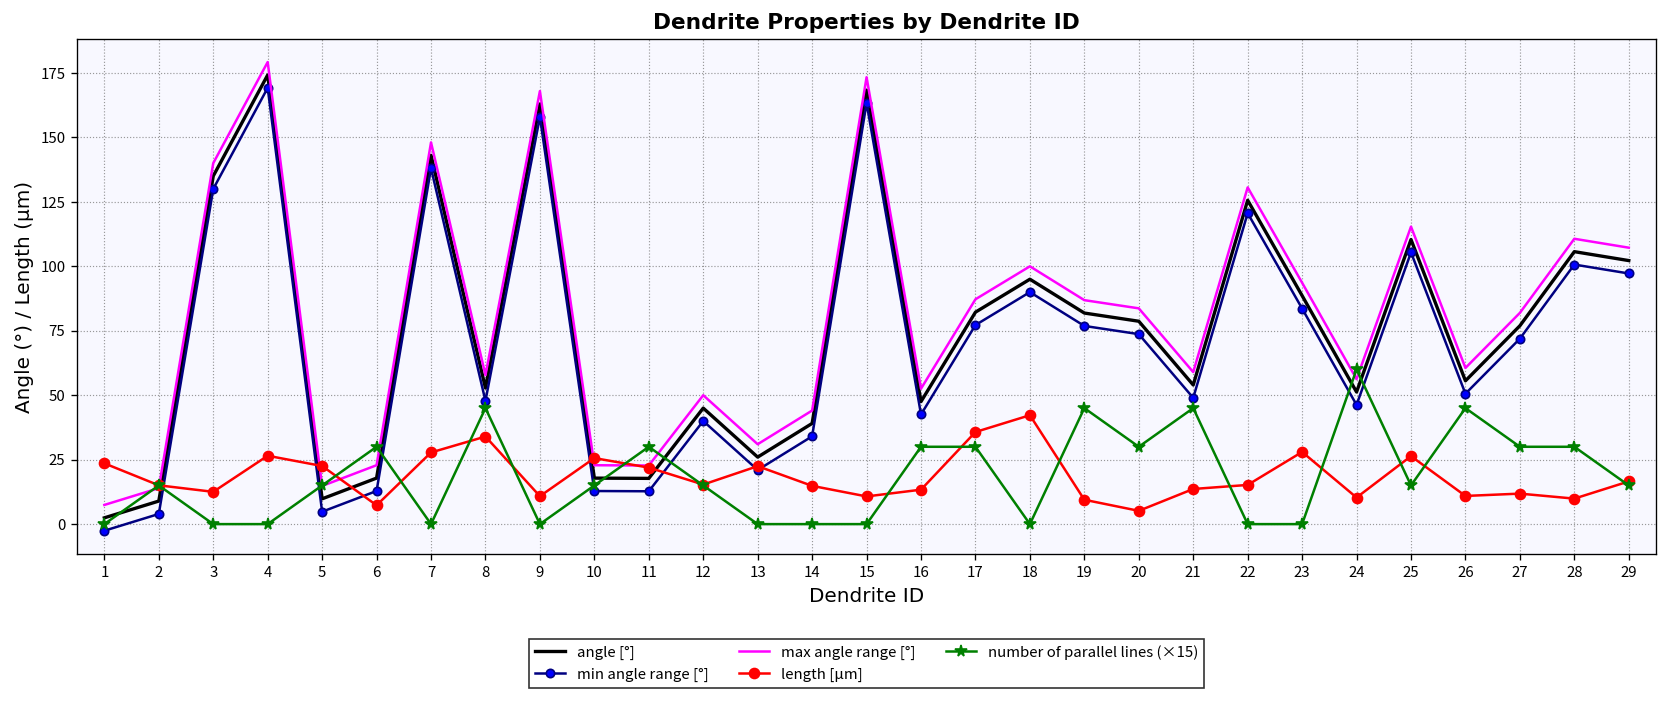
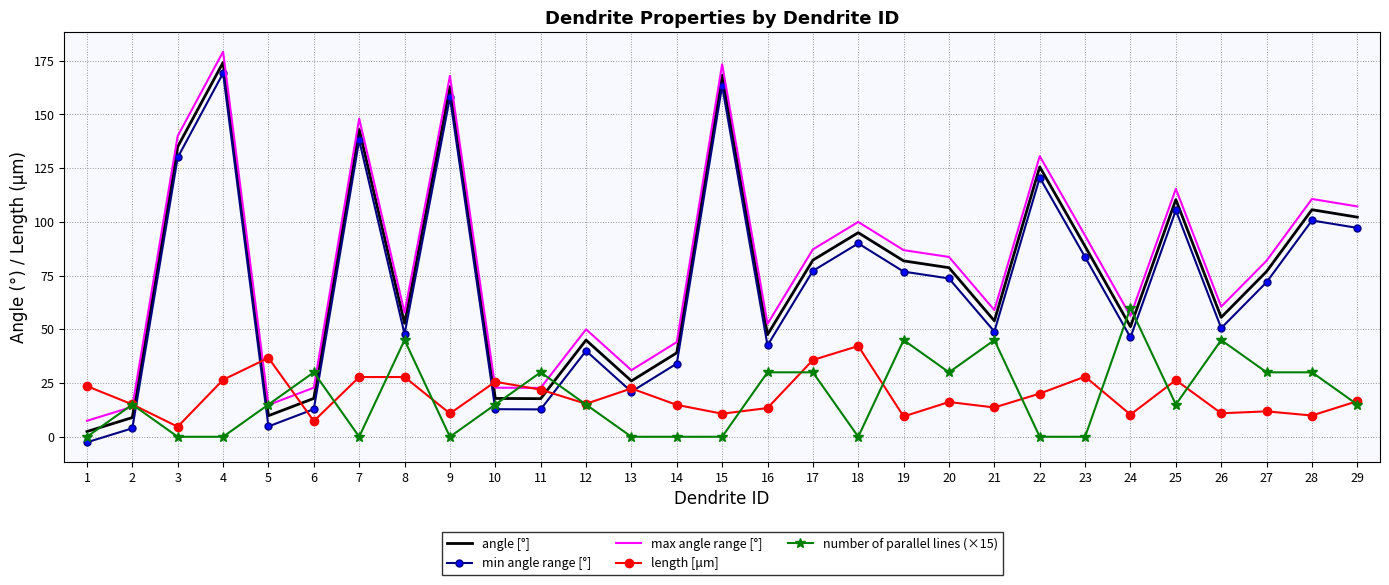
  {
    "angle [°]": {
      "1": 2,
      "2": 9,
      "3": 135,
      "4": 174,
      "5": 10,
      "6": 18,
      "7": 143,
      "8": 53,
      "9": 163,
      "10": 18,
      "11": 18,
      "12": 45,
      "13": 26,
      "14": 39,
      "15": 168,
      "16": 48,
      "17": 82,
      "18": 95,
      "19": 82,
      "20": 79,
      "21": 54,
      "22": 126,
      "23": 89,
      "24": 51,
      "25": 110,
      "26": 56,
      "27": 77,
      "28": 106,
      "29": 102
    },
    "min angle range [°]": {
      "1": -3,
      "2": 4,
      "3": 130,
      "4": 169,
      "5": 5,
      "6": 13,
      "7": 138,
      "8": 48,
      "9": 158,
      "10": 13,
      "11": 13,
      "12": 40,
      "13": 21,
      "14": 34,
      "15": 163,
      "16": 43,
      "17": 77,
      "18": 90,
      "19": 77,
      "20": 74,
      "21": 49,
      "22": 121,
      "23": 84,
      "24": 46,
      "25": 105,
      "26": 51,
      "27": 72,
      "28": 101,
      "29": 97
    },
    "max angle range [°]": {
      "1": 7,
      "3": 140,
      "4": 179,
      "6": 23,
      "7": 148,
      "8": 58,
      "9": 168,
      "10": 23,
      "12": 50,
      "13": 31,
      "14": 44,
      "15": 173,
      "16": 53,
      "17": 87,
      "18": 100,
      "19": 87,
      "20": 84,
      "21": 59,
      "22": 131,
      "23": 94,
      "24": 56,
      "25": 115,
      "26": 61,
      "27": 82,
      "28": 111,
      "29": 107
    },
    "length [μm]": {
      "1": 24,
-     "3": 13,
+     "3": 5,
      "4": 27,
-     "5": 23,
+     "5": 37,
      "6": 7,
      "7": 28,
-     "8": 34,
+     "8": 28,
      "9": 11,
      "10": 26,
      "13": 22,
      "14": 15,
      "15": 11,
      "16": 13,
      "17": 36,
      "18": 42,
      "19": 9,
-     "20": 5,
+     "20": 16,
      "21": 14,
-     "22": 15,
+     "22": 20,
      "23": 28,
      "24": 10,
      "25": 26,
      "26": 11,
      "27": 12,
      "28": 10,
      "29": 17
    },
    "number of parallel lines (×15)": {
      "1": 0,
      "3": 0,
      "4": 0,
      "6": 30,
      "7": 0,
      "8": 45,
      "9": 0,
      "10": 15,
      "11": 30,
      "13": 0,
      "14": 0,
      "15": 0,
      "16": 30,
      "17": 30,
      "18": 0,
      "19": 45,
      "20": 30,
      "21": 45,
      "22": 0,
      "23": 0,
      "24": 60,
      "25": 15,
      "26": 45,
      "27": 30,
      "28": 30,
      "29": 15
    }
  }
